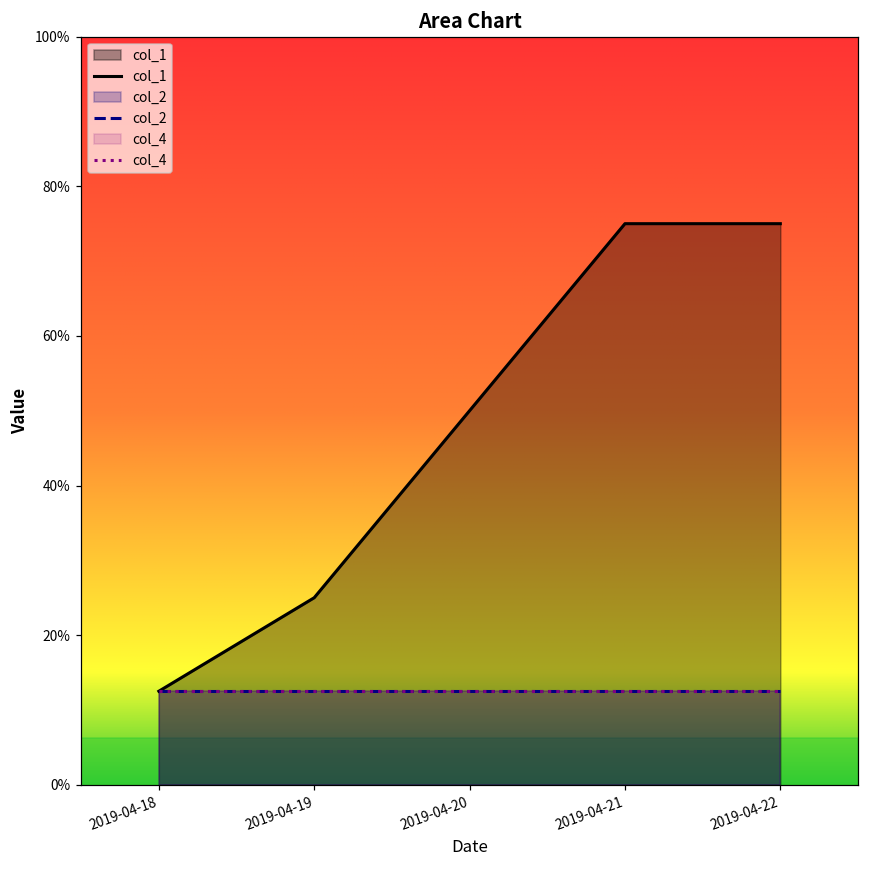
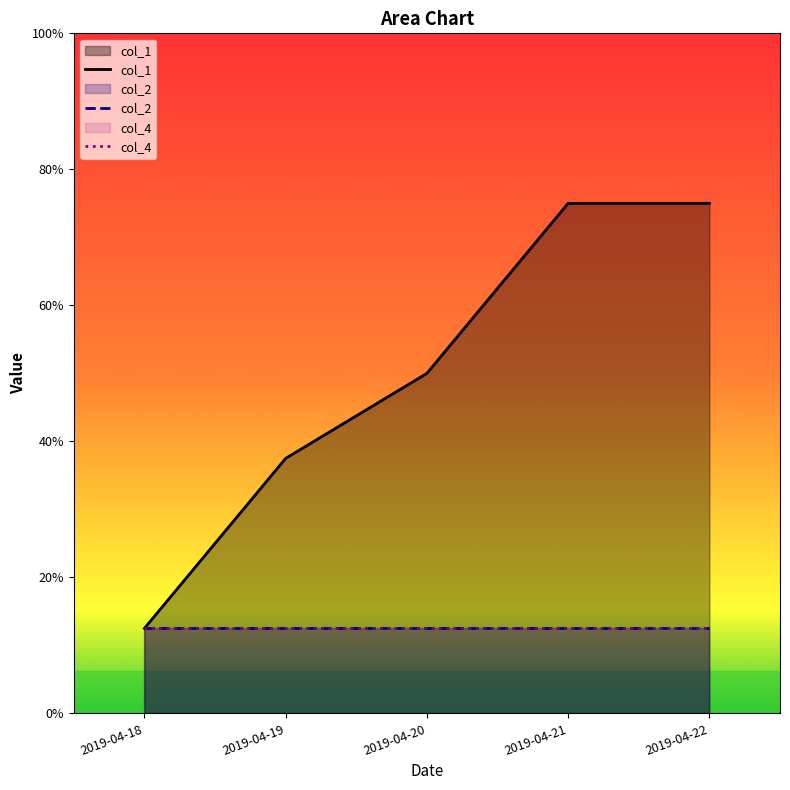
  {
    "col_1": {
-     "2019-04-19": "25%",
+     "2019-04-19": "38%",
      "2019-04-20": "50%",
      "2019-04-21": "75%",
      "2019-04-22": "75%"
    },
    "col_4": {
      "2019-04-19": "13%",
      "2019-04-20": "13%",
      "2019-04-21": "13%",
      "2019-04-22": "13%"
    }
  }
